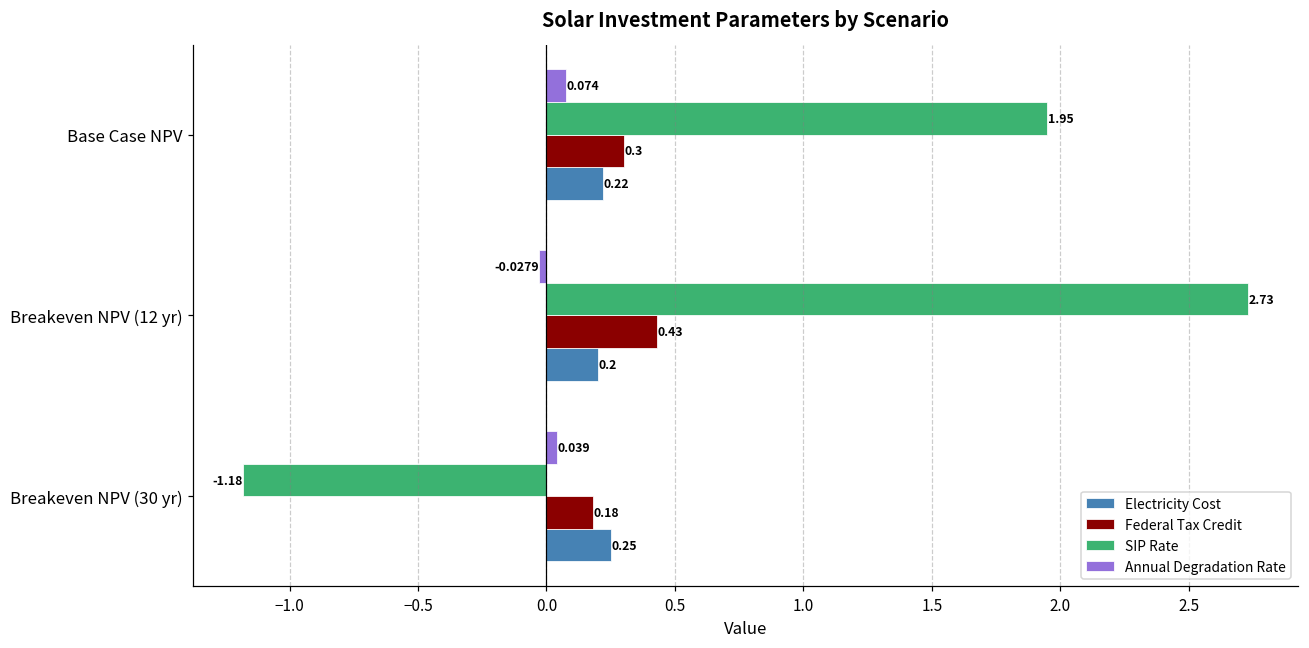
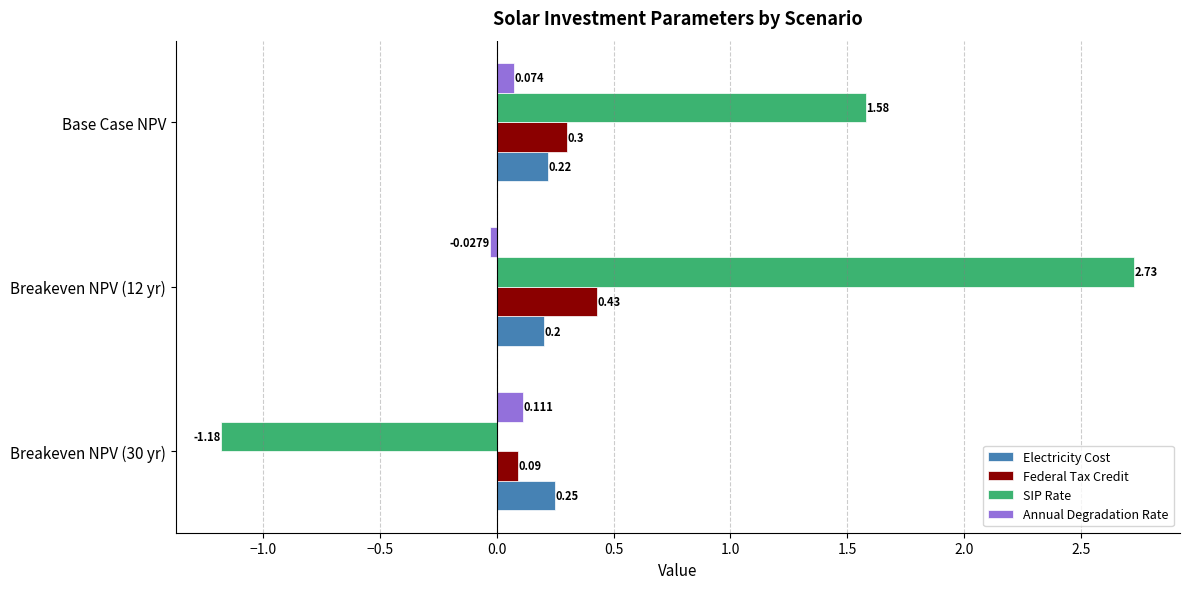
  {
    "Electricity Cost": {
      "Base Case NPV": 0.22,
      "Breakeven NPV (12 yr)": 0.2,
      "Breakeven NPV (30 yr)": 0.25
    },
    "Federal Tax Credit": {
      "Base Case NPV": 0.3,
      "Breakeven NPV (12 yr)": 0.43,
-     "Breakeven NPV (30 yr)": 0.18
+     "Breakeven NPV (30 yr)": 0.09
    },
    "SIP Rate": {
-     "Base Case NPV": 1.95,
+     "Base Case NPV": 1.58,
      "Breakeven NPV (12 yr)": 2.73,
      "Breakeven NPV (30 yr)": -1.18
    },
    "Annual Degradation Rate": {
      "Base Case NPV": 0.074,
      "Breakeven NPV (12 yr)": -0.0279,
-     "Breakeven NPV (30 yr)": 0.039
+     "Breakeven NPV (30 yr)": 0.111
    }
  }
